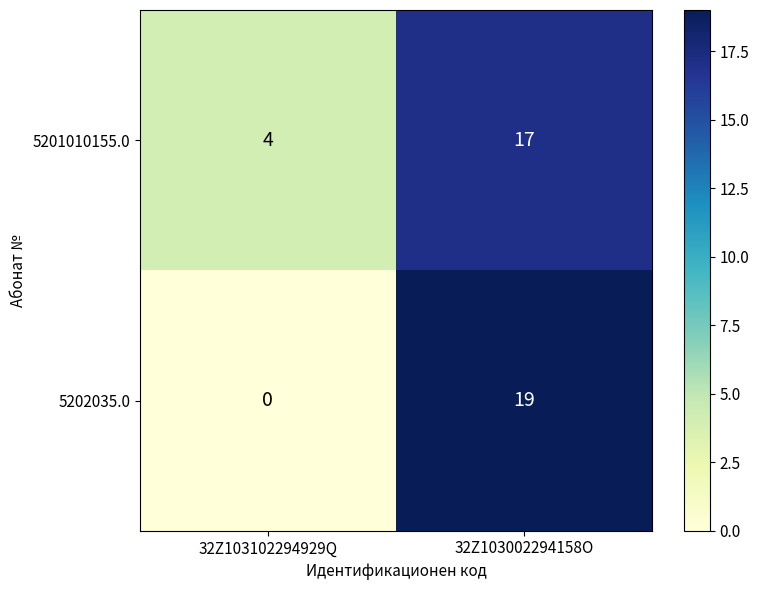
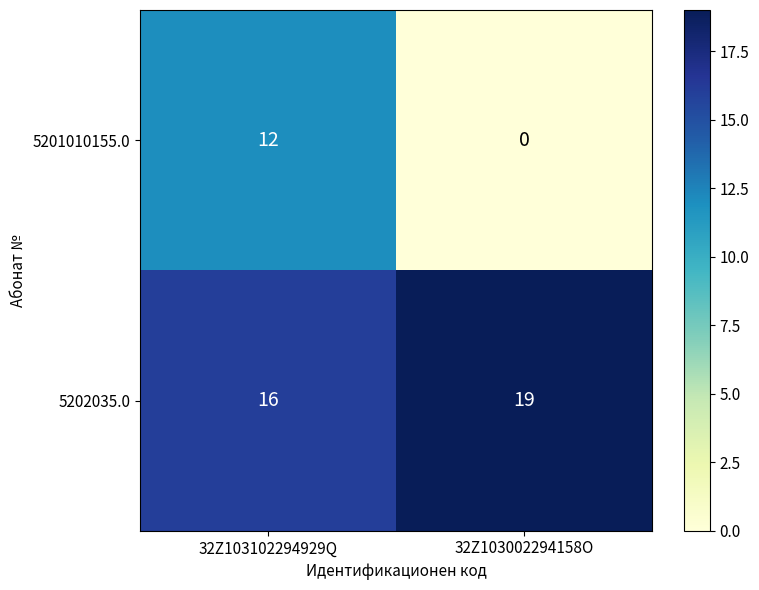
  {
    "5201010155.0": {
-     "32Z103102294929Q": 4,
-     "32Z103002294158O": 17
+     "32Z103102294929Q": 12,
+     "32Z103002294158O": 0
    },
    "5202035.0": {
-     "32Z103102294929Q": 0,
+     "32Z103102294929Q": 16,
      "32Z103002294158O": 19
    }
  }
